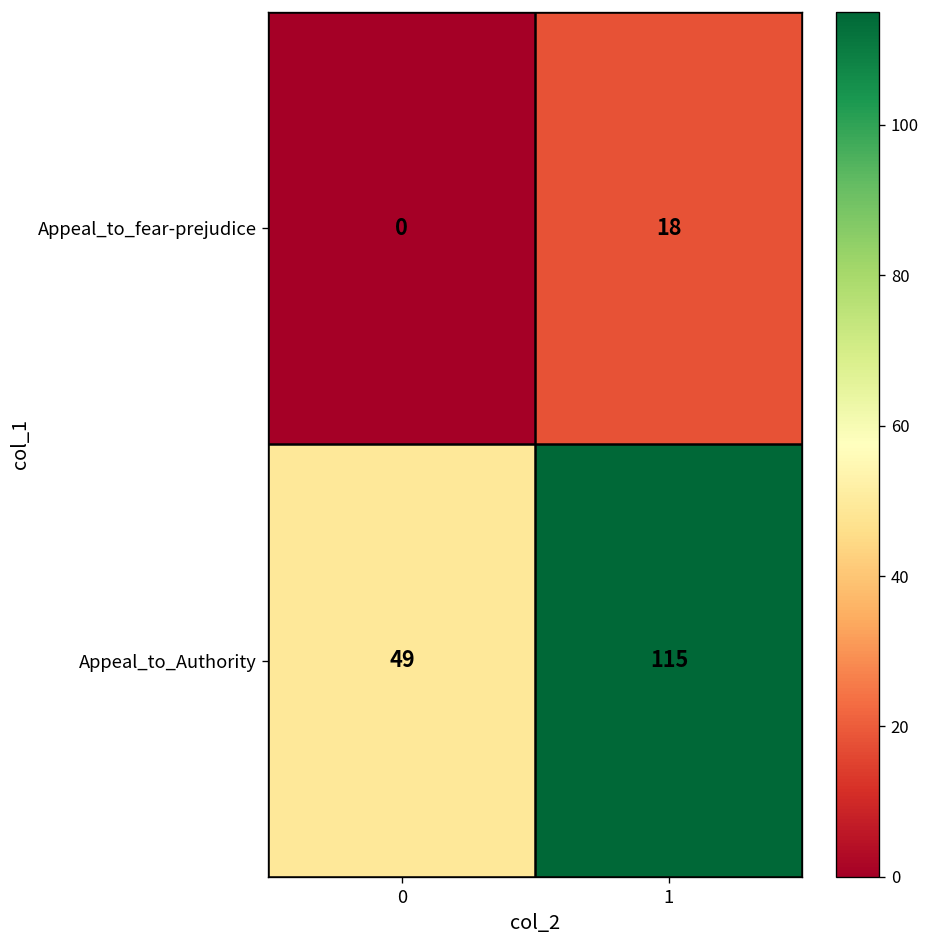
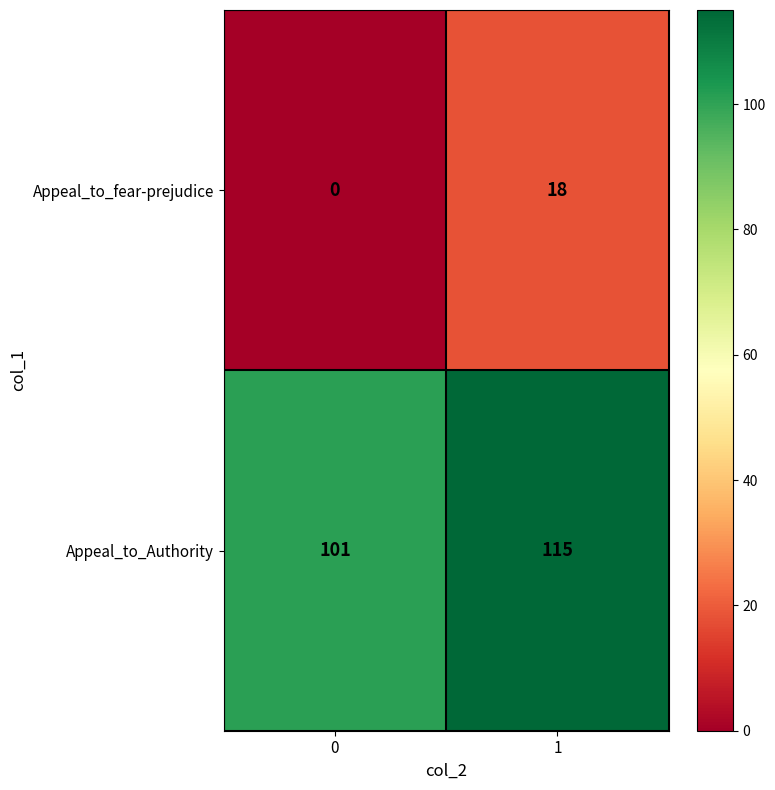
  {
    "Appeal_to_fear-prejudice": {
      "0": 0,
      "1": 18
    },
    "Appeal_to_Authority": {
-     "0": 49,
+     "0": 101,
      "1": 115
    }
  }
